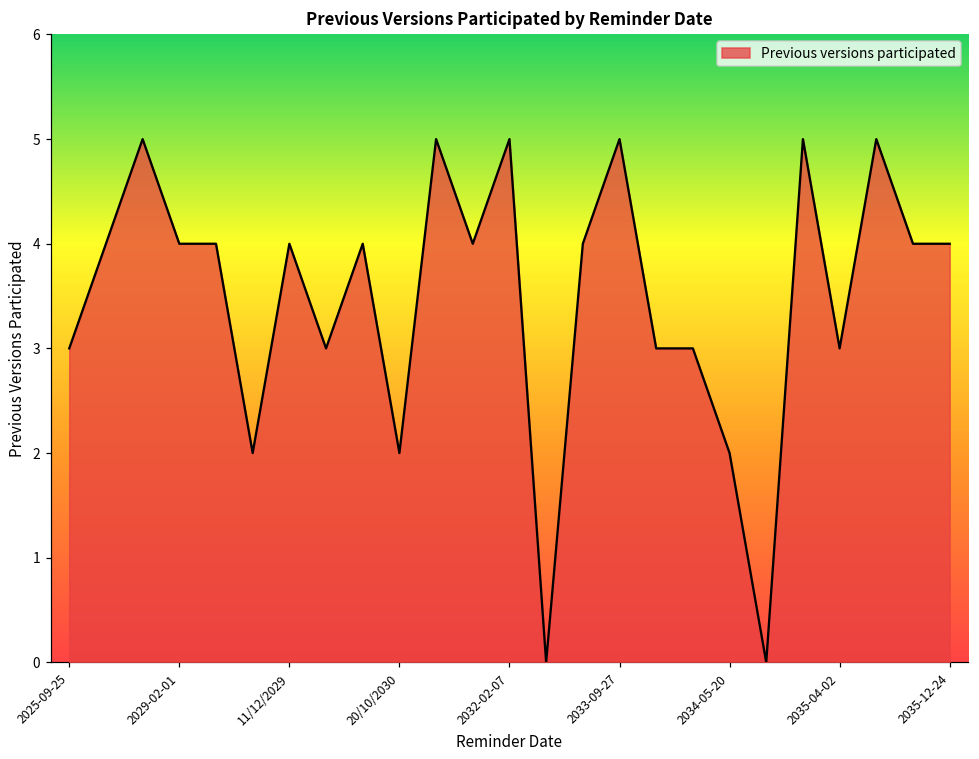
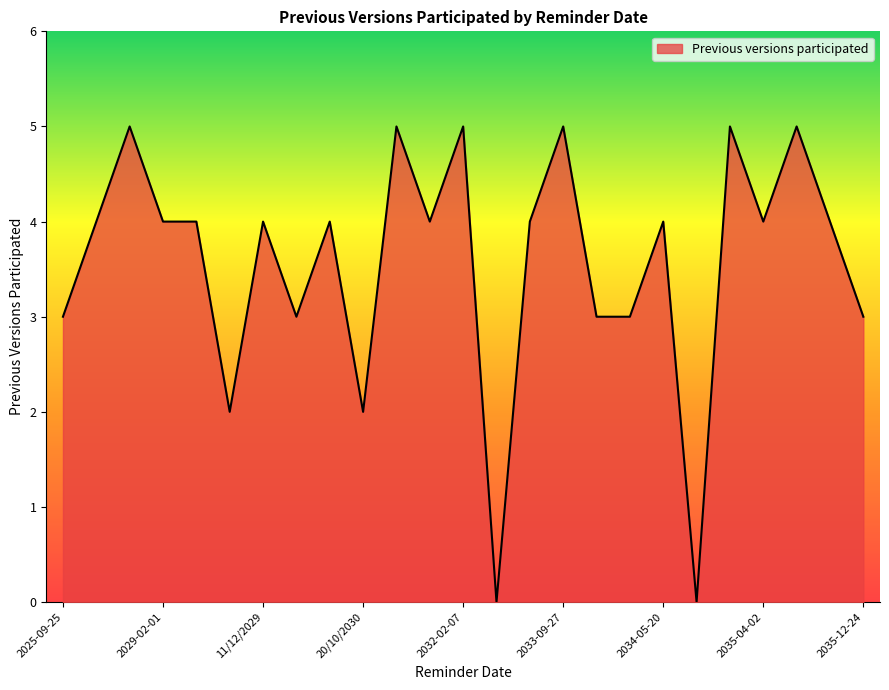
  {
    "2025-09-25": 3,
    "2029-02-01": 4,
    "11/12/2029": 4,
    "20/10/2030": 2,
    "2032-02-07": 5,
    "2033-09-27": 5,
-   "2034-05-20": 2,
-   "2035-04-02": 3,
-   "2035-12-24": 4
+   "2034-05-20": 4,
+   "2035-04-02": 4,
+   "2035-12-24": 3
  }
